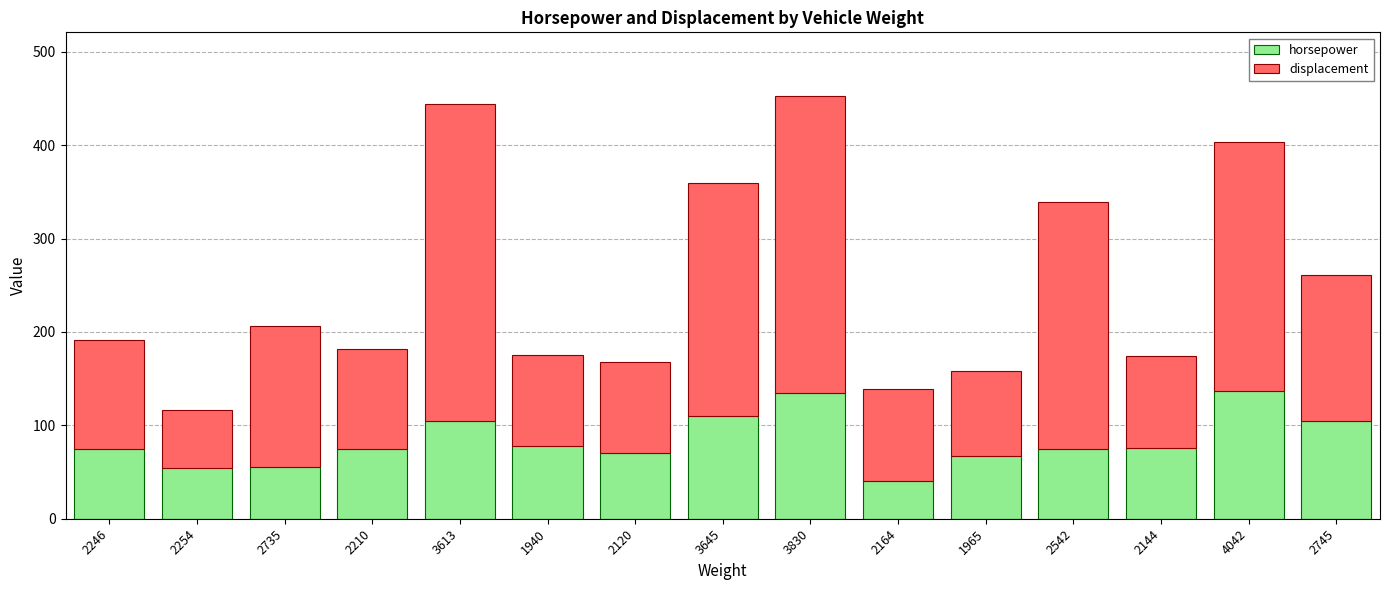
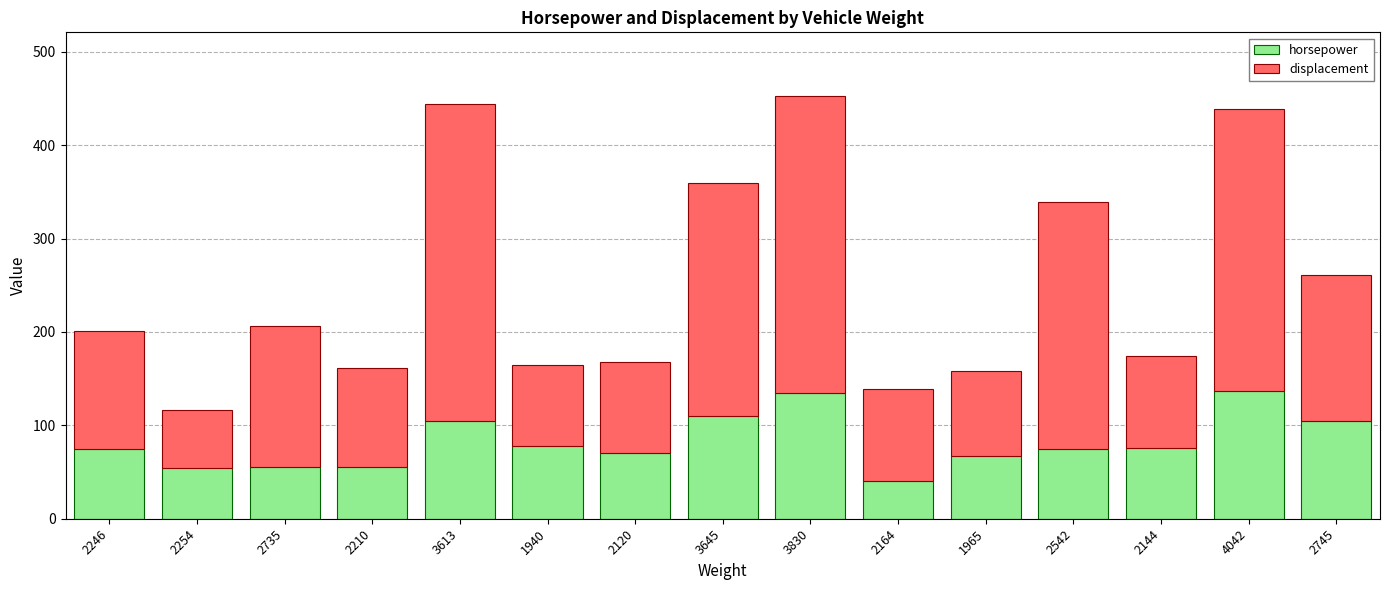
  {
    "horsepower": {
      "2246": 80,
      "2254": 50,
      "2735": 60,
-     "2210": 80,
+     "2210": 50,
      "3613": 110,
      "1940": 80,
      "2120": 70,
      "3645": 110,
      "3830": 140,
      "2164": 40,
      "1965": 70,
      "2542": 80,
      "2144": 80,
      "4042": 140,
      "2745": 110
    },
    "displacement": {
-     "2246": 120,
+     "2246": 130,
      "2254": 60,
      "2735": 150,
      "2210": 110,
      "3613": 340,
-     "1940": 100,
+     "1940": 90,
      "2120": 100,
      "3645": 250,
      "3830": 320,
      "2164": 100,
      "1965": 90,
      "2542": 260,
      "2144": 100,
-     "4042": 270,
+     "4042": 300,
      "2745": 160
    }
  }
